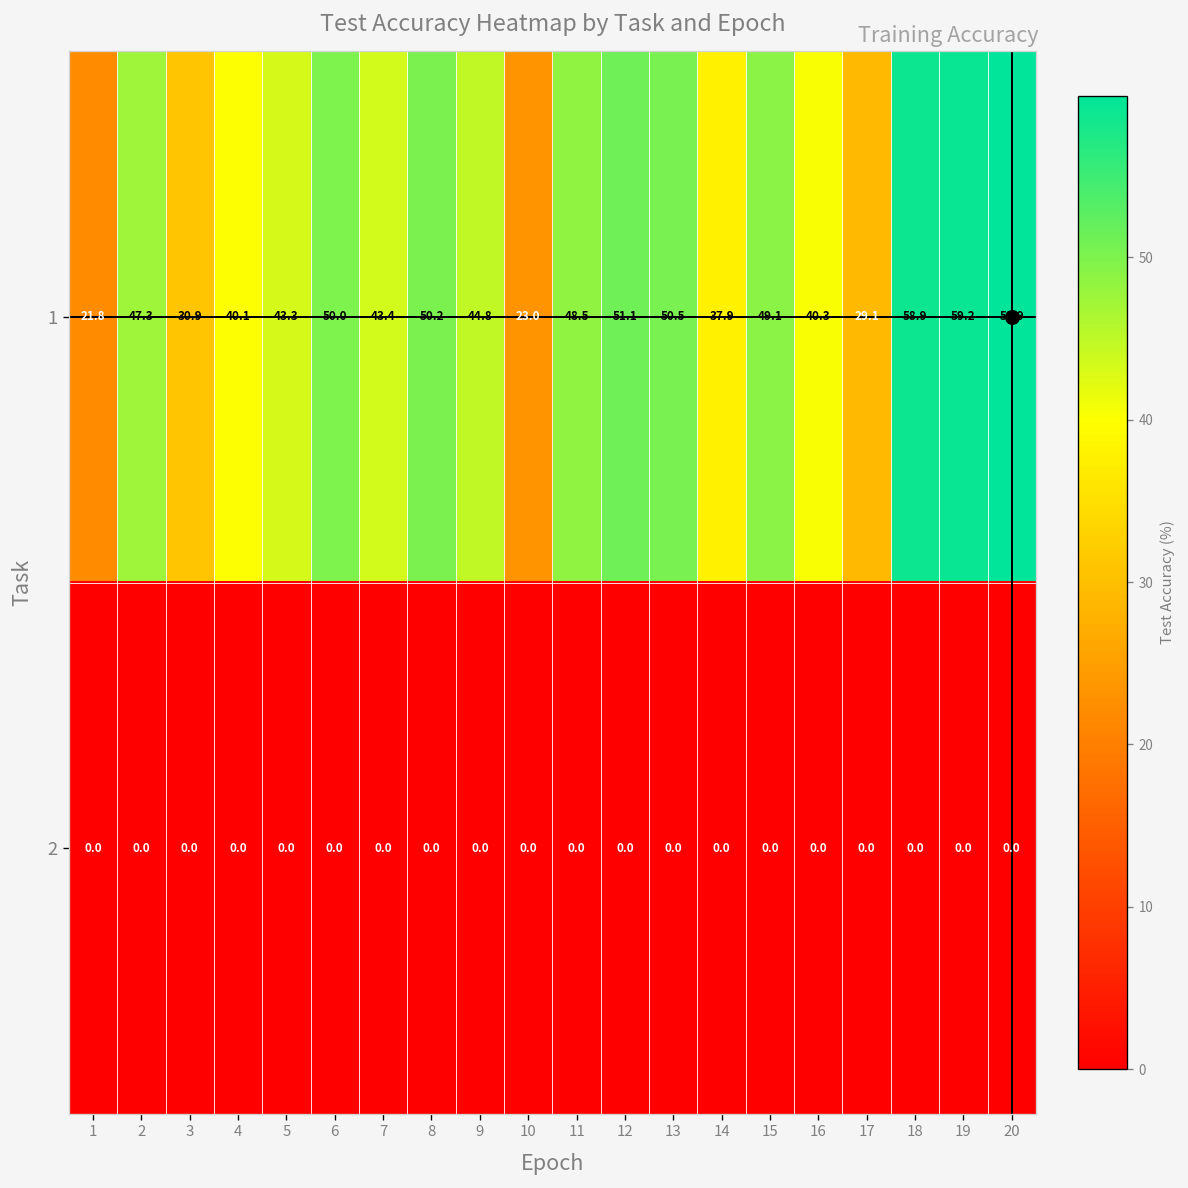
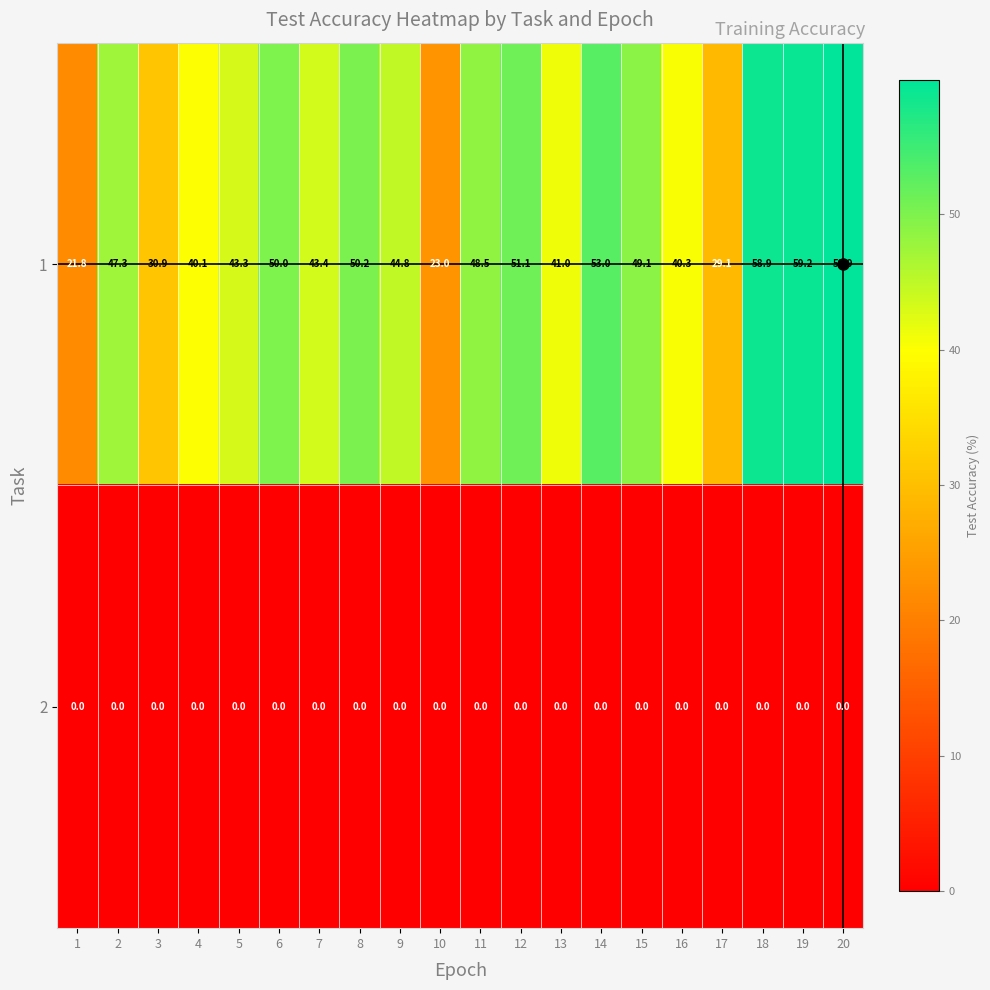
  {
    "1": {
      "1": 21.8,
      "2": 47.3,
      "3": 30.9,
      "4": 40.1,
      "5": 43.3,
      "6": 50.0,
      "7": 43.4,
      "8": 50.2,
      "9": 44.8,
      "10": 23.0,
      "11": 48.5,
      "12": 51.1,
-     "13": 50.5,
-     "14": 37.9,
+     "13": 41.0,
+     "14": 53.0,
      "15": 49.1,
      "16": 40.3,
      "17": 29.1,
      "18": 58.9,
      "19": 59.2
    },
    "2": {
      "1": 0.0,
      "2": 0.0,
      "3": 0.0,
      "4": 0.0,
      "5": 0.0,
      "6": 0.0,
      "7": 0.0,
      "8": 0.0,
      "9": 0.0,
      "10": 0.0,
      "11": 0.0,
      "12": 0.0,
      "13": 0.0,
      "14": 0.0,
      "15": 0.0,
      "16": 0.0,
      "17": 0.0,
      "18": 0.0,
      "19": 0.0,
      "20": 0.0
    }
  }
